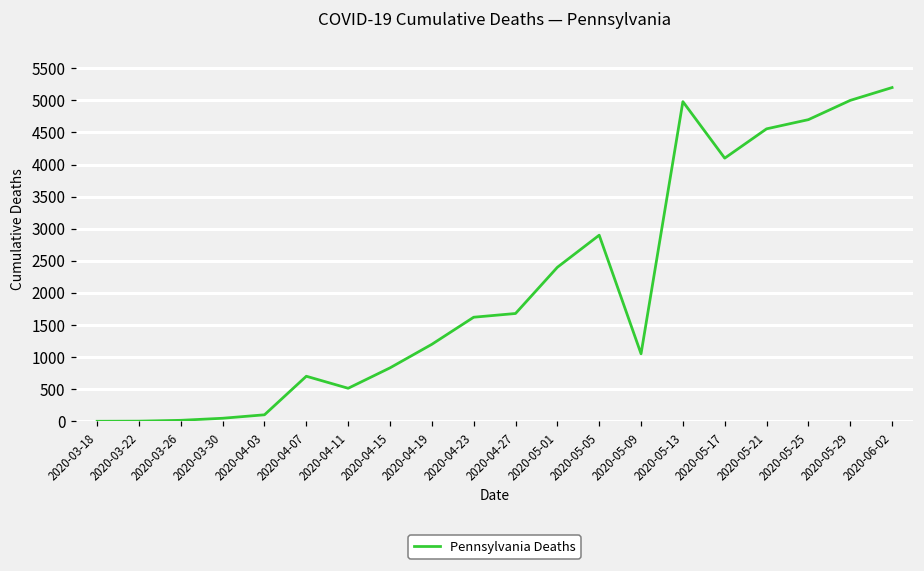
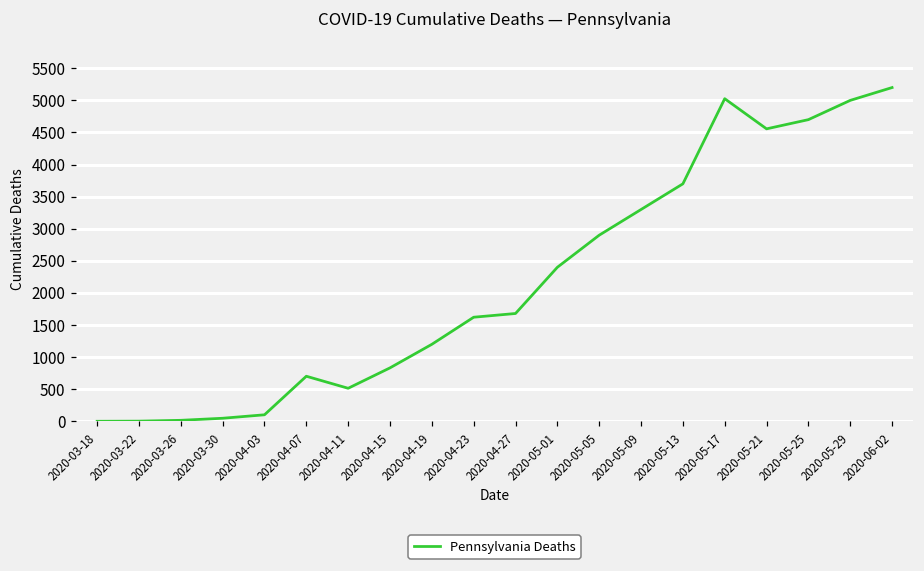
  {
    "2020-03-18": 0,
    "2020-03-22": 0,
    "2020-03-26": 0,
    "2020-03-30": 0,
    "2020-04-03": 100,
    "2020-04-07": 700,
    "2020-04-11": 500,
    "2020-04-15": 800,
    "2020-04-19": 1200,
    "2020-04-23": 1600,
    "2020-04-27": 1700,
    "2020-05-01": 2400,
    "2020-05-05": 2900,
-   "2020-05-09": 1100,
-   "2020-05-13": 5000,
-   "2020-05-17": 4100,
+   "2020-05-09": 3300,
+   "2020-05-13": 3700,
+   "2020-05-17": 5000,
    "2020-05-21": 4600,
    "2020-05-25": 4700,
    "2020-05-29": 5000,
    "2020-06-02": 5200
  }
